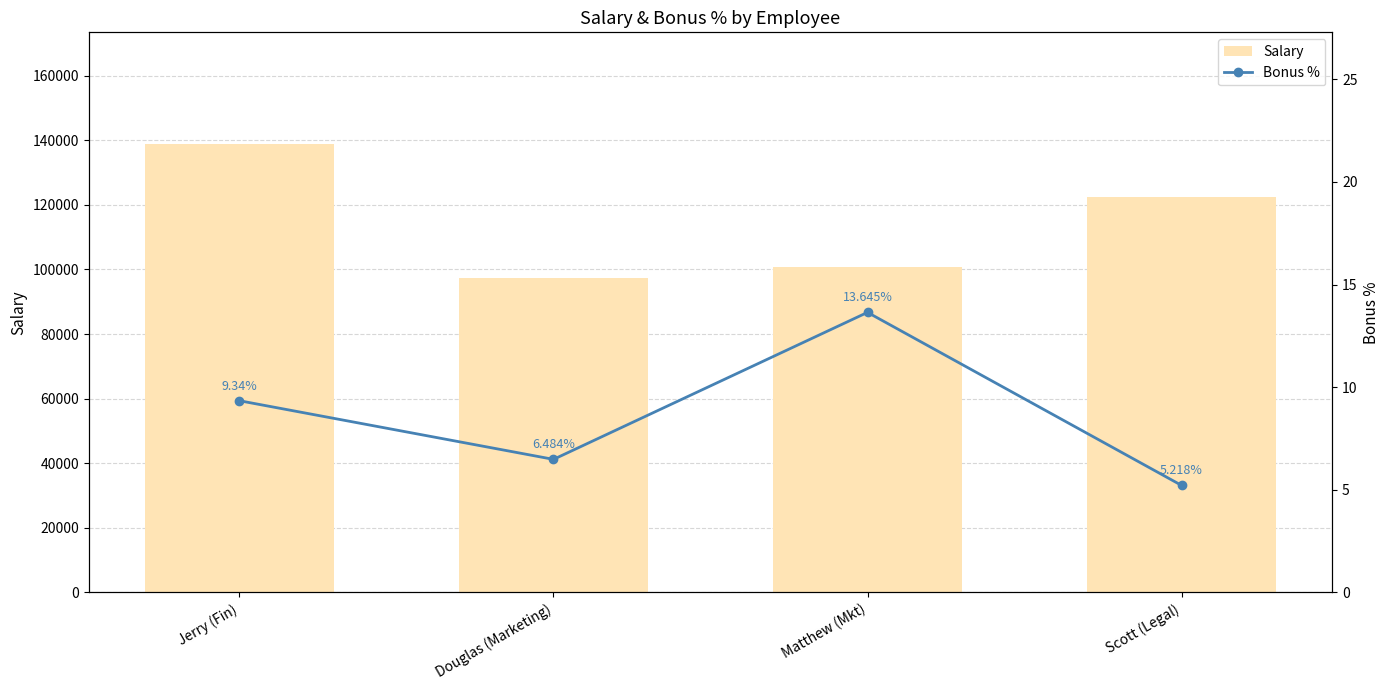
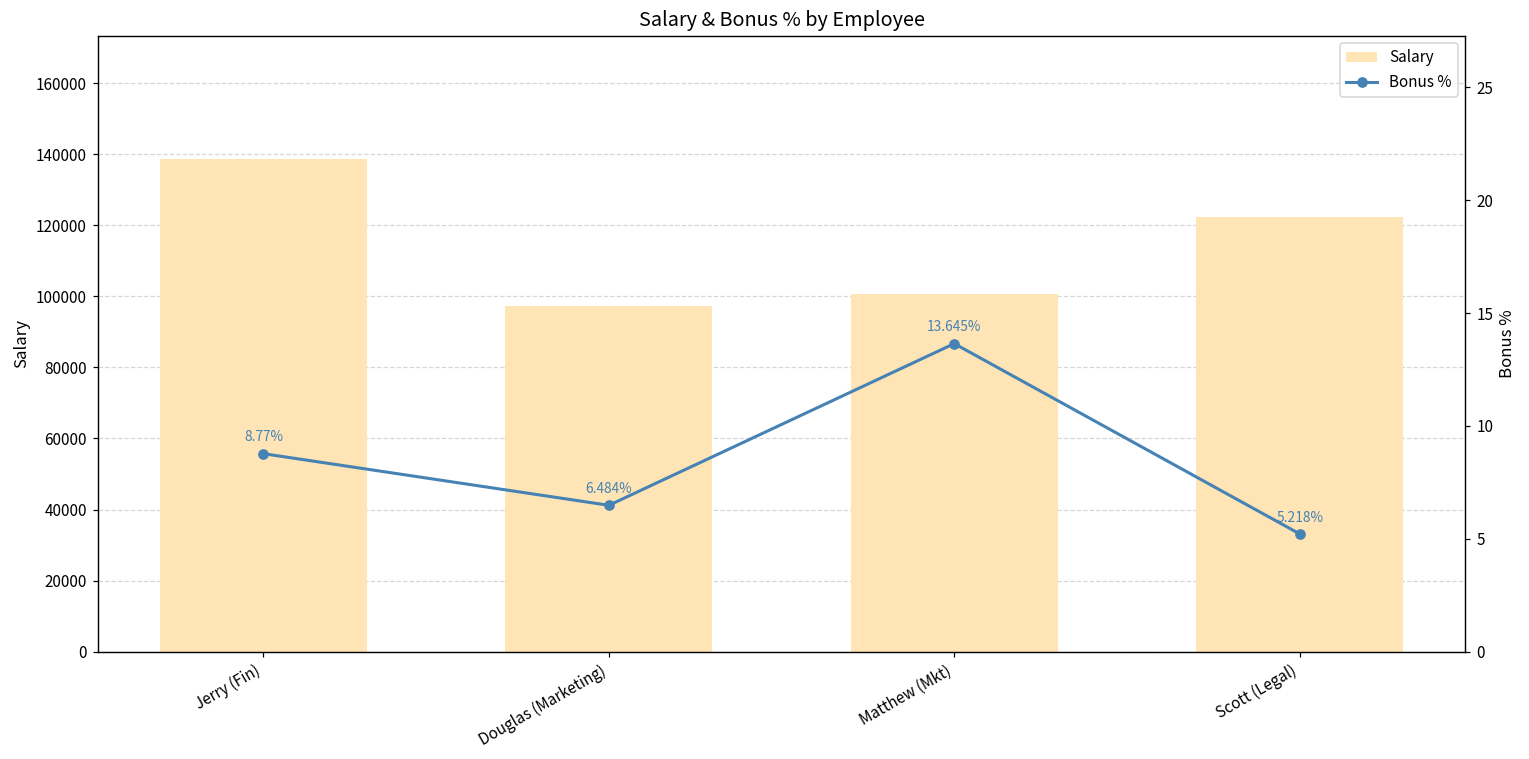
  {
    "Bonus %": {
-     "Jerry (Fin)": "9.34%",
+     "Jerry (Fin)": "8.77%",
      "Douglas (Marketing)": "6.484%",
      "Matthew (Mkt)": "13.645%",
      "Scott (Legal)": "5.218%"
    }
  }
